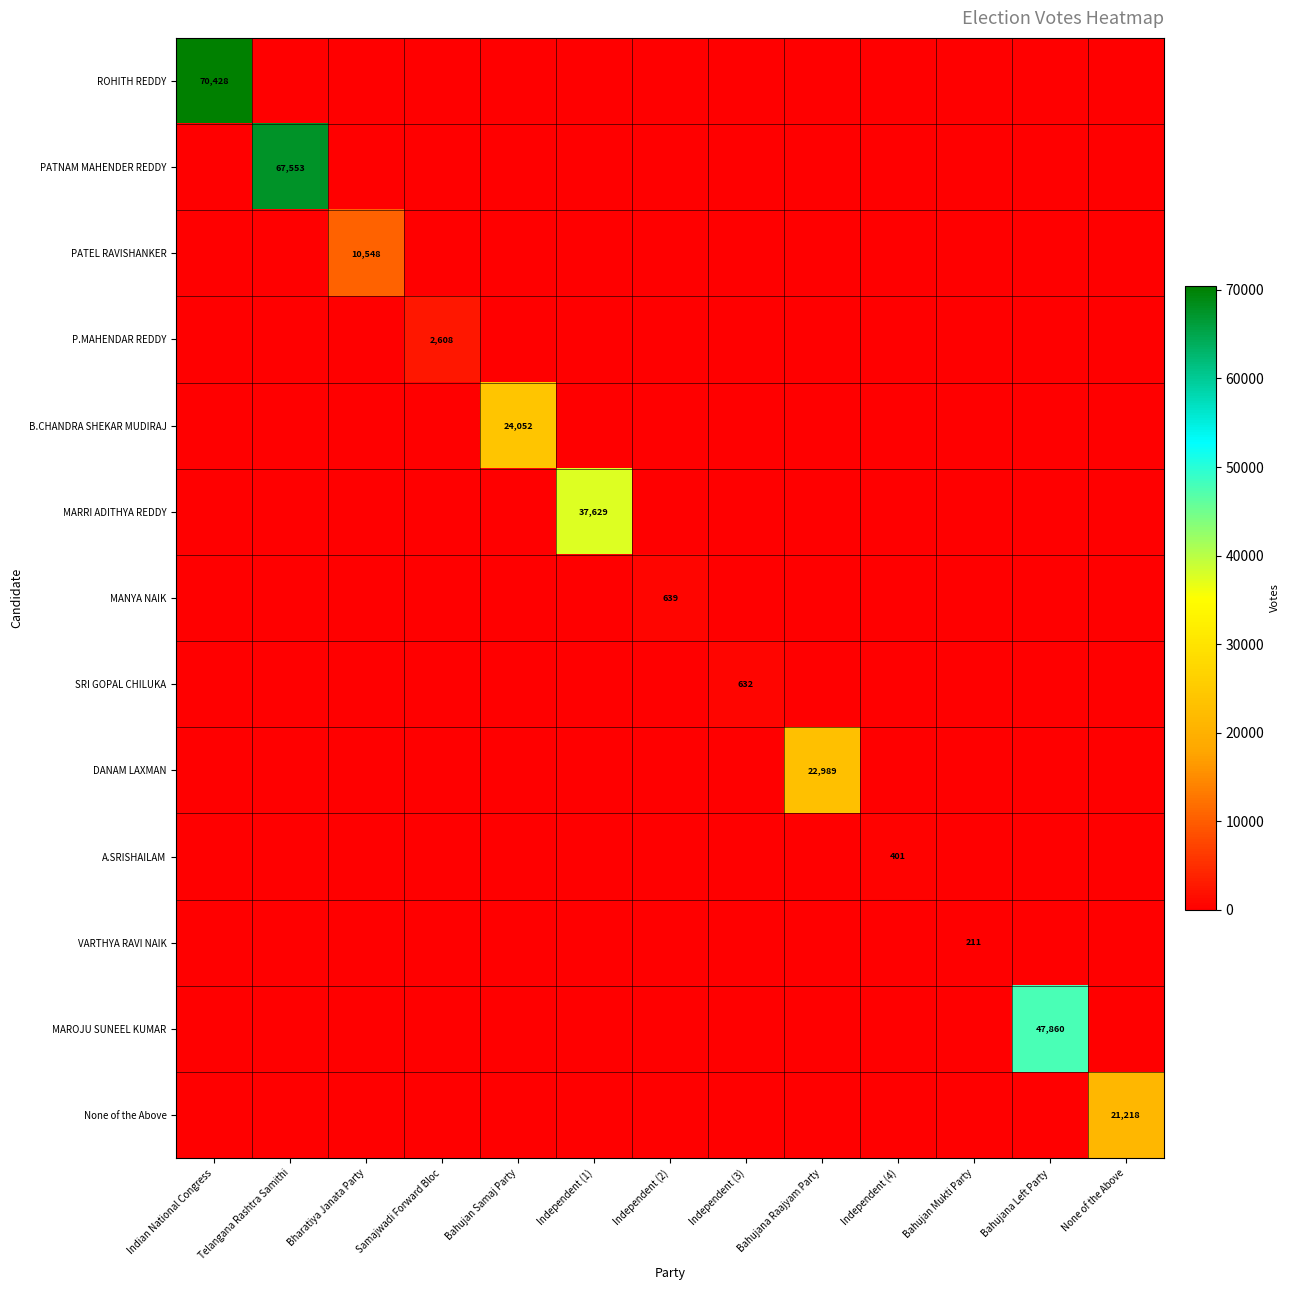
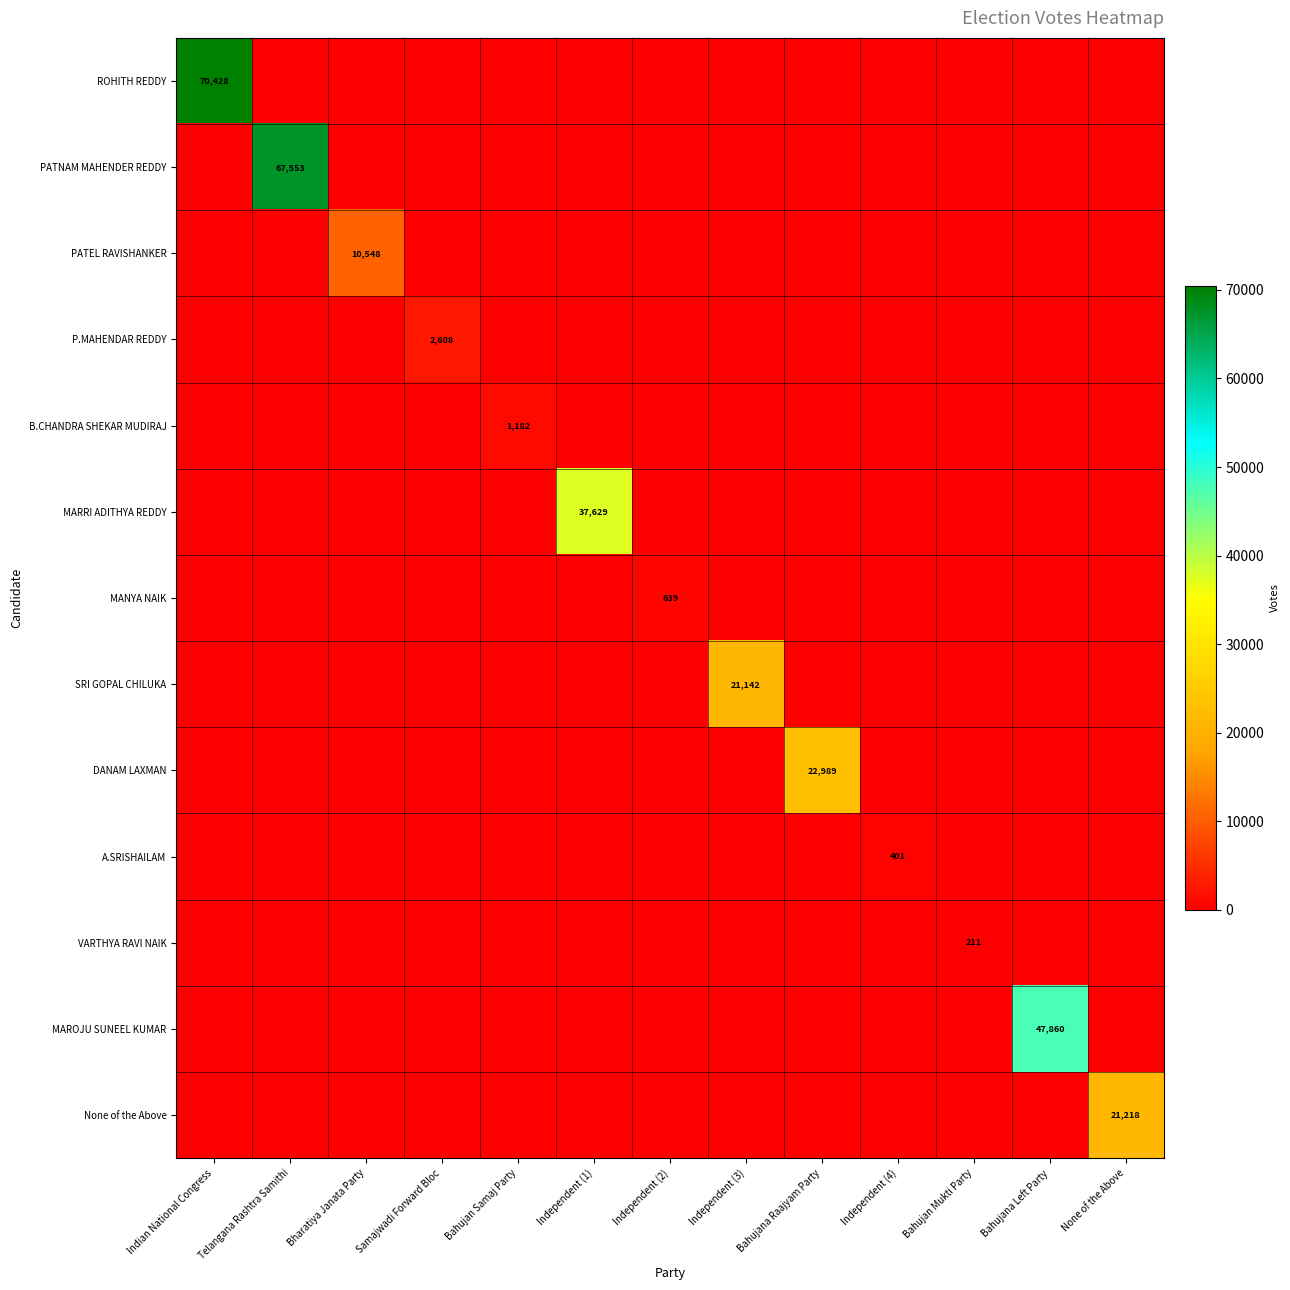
  {
    "ROHITH REDDY": {
      "Indian National Congress": "70,428"
    },
    "PATNAM MAHENDER REDDY": {
      "Telangana Rashtra Samithi": "67,553"
    },
    "PATEL RAVISHANKER": {
      "Bharatiya Janata Party": "10,548"
    },
    "P.MAHENDAR REDDY": {
      "Samajwadi Forward Bloc": "2,608"
    },
    "B.CHANDRA SHEKAR MUDIRAJ": {
-     "Bahujan Samaj Party": "24,052"
+     "Bahujan Samaj Party": "1,182"
    },
    "MARRI ADITHYA REDDY": {
      "Independent (1)": "37,629"
    },
    "MANYA NAIK": {
      "Independent (2)": "639"
    },
    "SRI GOPAL CHILUKA": {
-     "Independent (3)": "632"
+     "Independent (3)": "21,142"
    },
    "DANAM LAXMAN": {
      "Bahujana Raajyam Party": "22,989"
    },
    "A.SRISHAILAM": {
      "Independent (4)": "401"
    },
    "VARTHYA RAVI NAIK": {
      "Bahujan Mukti Party": "211"
    },
    "MAROJU SUNEEL KUMAR": {
      "Bahujana Left Party": "47,860"
    },
    "None of the Above": {
      "None of the Above": "21,218"
    }
  }
